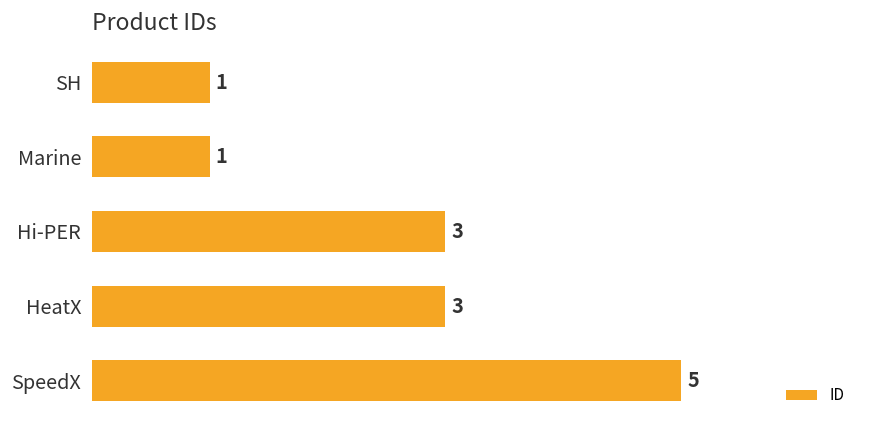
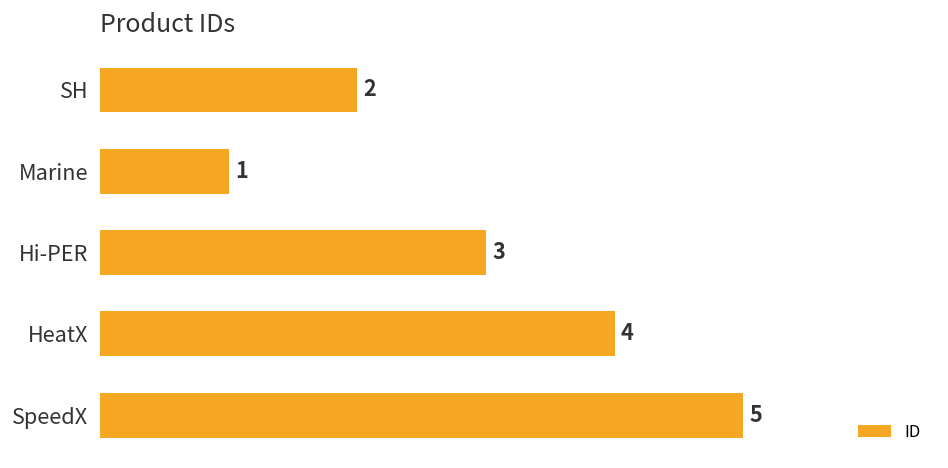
  {
-   "SH": 1,
+   "SH": 2,
    "Marine": 1,
    "Hi-PER": 3,
-   "HeatX": 3,
+   "HeatX": 4,
    "SpeedX": 5
  }
